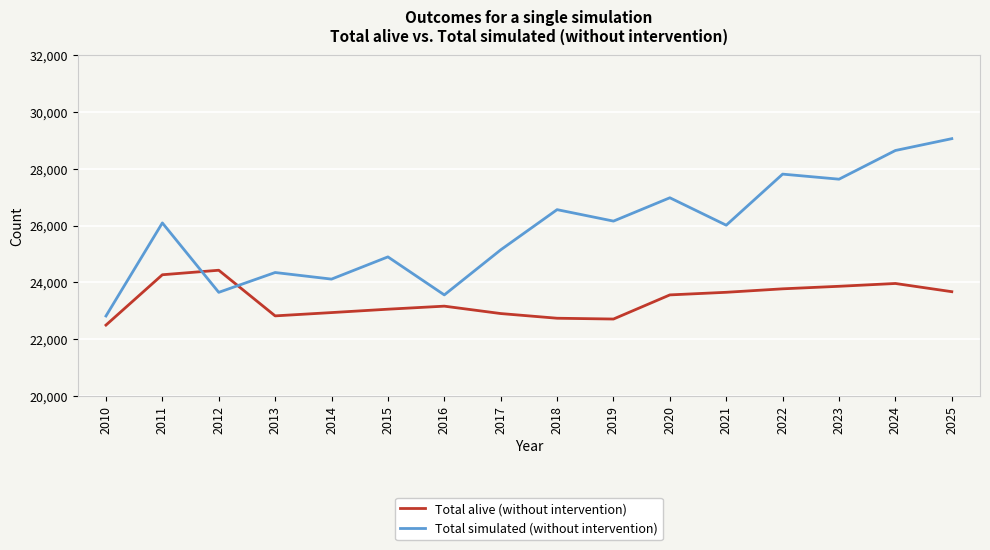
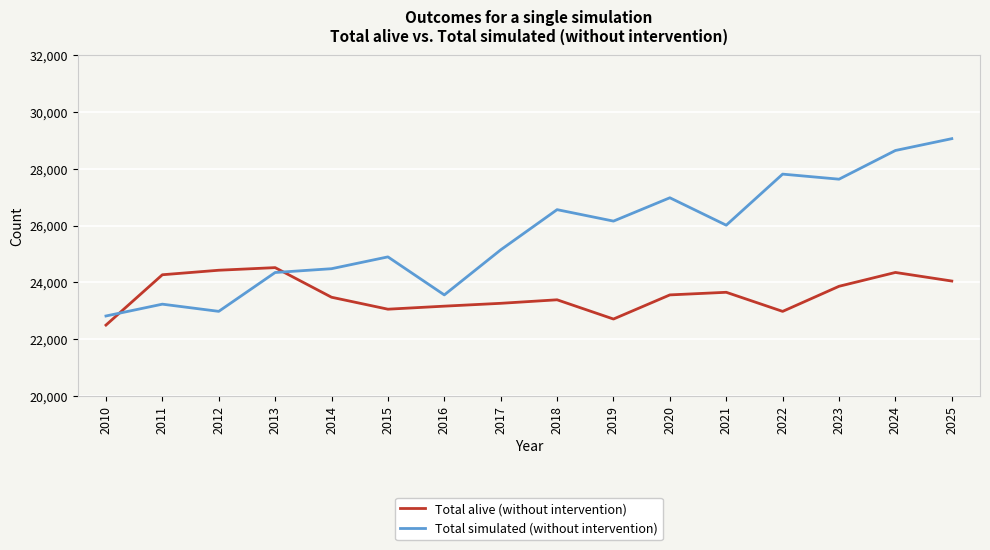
  {
    "Total alive (without intervention)": {
      "2010": "22,500",
      "2011": "24,300",
      "2012": "24,400",
-     "2013": "22,800",
-     "2014": "22,900",
+     "2013": "24,500",
+     "2014": "23,500",
      "2015": "23,100",
      "2016": "23,200",
-     "2017": "22,900",
-     "2018": "22,700",
+     "2017": "23,300",
+     "2018": "23,400",
      "2019": "22,700",
      "2020": "23,600",
      "2021": "23,700",
-     "2022": "23,800",
+     "2022": "23,000",
      "2023": "23,900",
-     "2024": "24,000",
-     "2025": "23,700"
+     "2024": "24,300",
+     "2025": "24,000"
    },
    "Total simulated (without intervention)": {
      "2010": "22,800",
-     "2011": "26,100",
-     "2012": "23,600",
+     "2011": "23,200",
+     "2012": "23,000",
      "2013": "24,300",
-     "2014": "24,100",
+     "2014": "24,500",
      "2015": "24,900",
      "2016": "23,600",
      "2017": "25,100",
      "2018": "26,600",
      "2019": "26,200",
      "2020": "27,000",
      "2021": "26,000",
      "2022": "27,800",
      "2023": "27,600",
      "2024": "28,600",
      "2025": "29,100"
    }
  }
